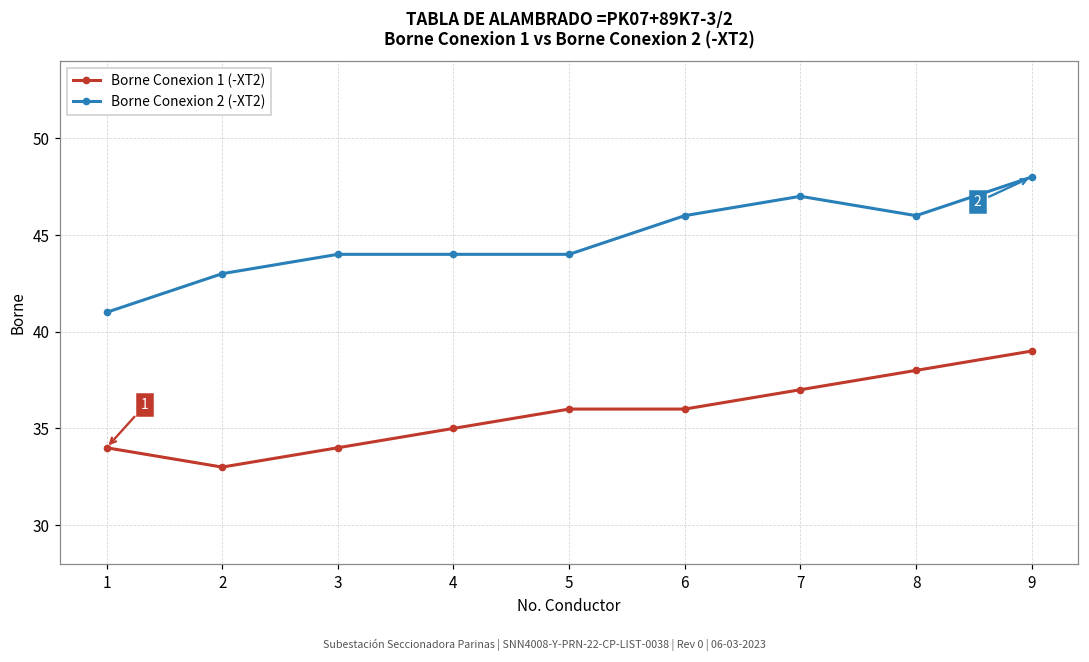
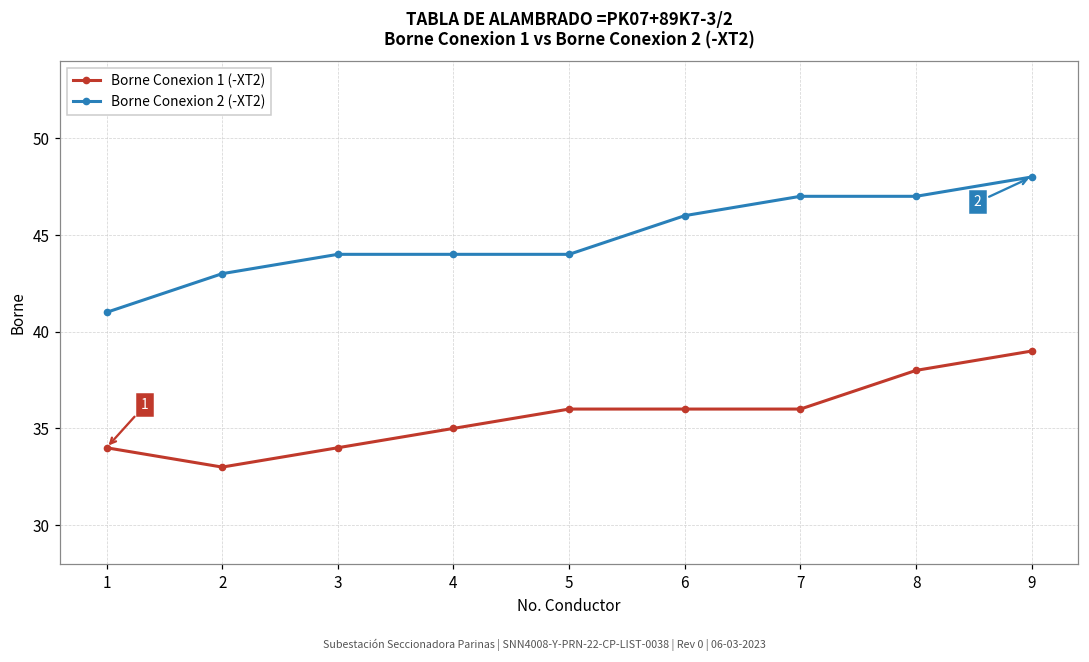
  {
    "Borne Conexion 1 (-XT2)": {
      "1": 34,
      "2": 33,
      "3": 34,
      "4": 35,
      "5": 36,
      "6": 36,
-     "7": 37,
+     "7": 36,
      "8": 38,
      "9": 39
    },
    "Borne Conexion 2 (-XT2)": {
      "1": 41,
      "2": 43,
      "3": 44,
      "4": 44,
      "5": 44,
      "6": 46,
      "7": 47,
-     "8": 46,
+     "8": 47,
      "9": 48
    }
  }
